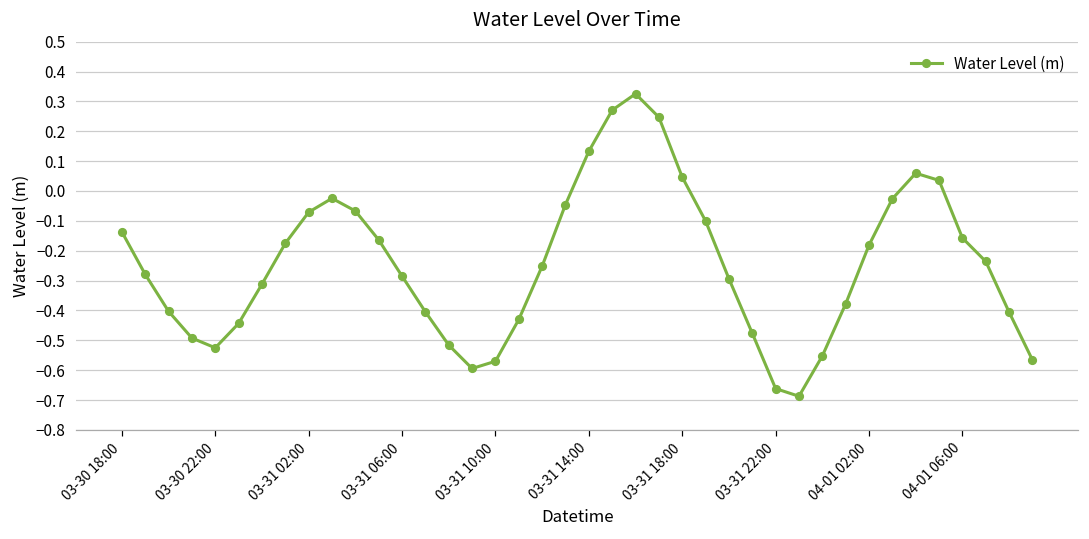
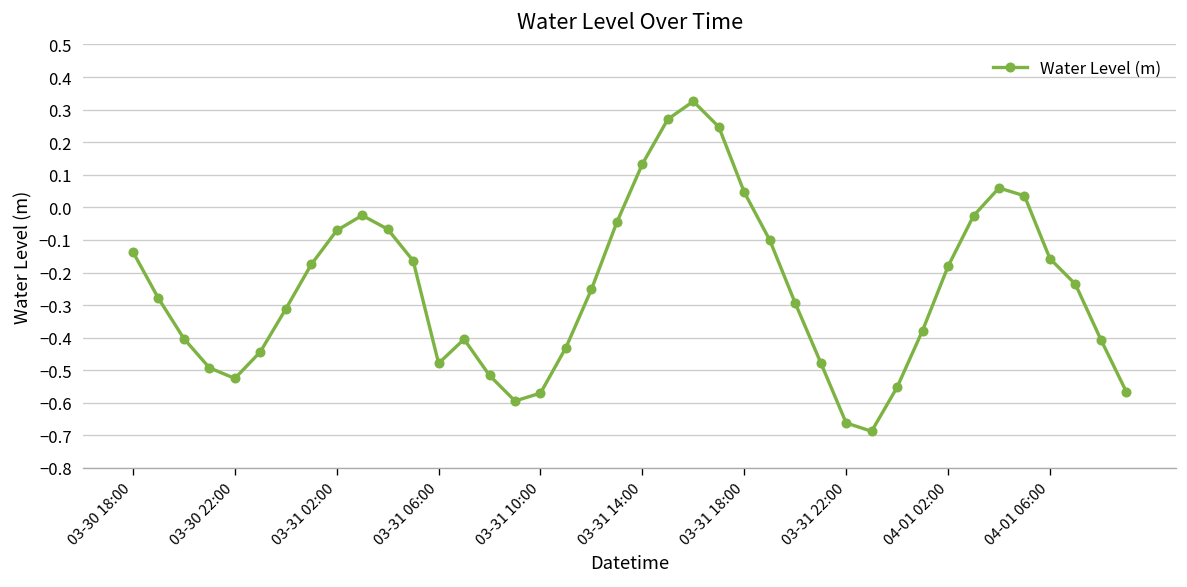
  {
    "03-30 18:00": -0.14,
    "03-30 22:00": -0.53,
    "03-31 02:00": -0.07,
-   "03-31 06:00": -0.29,
+   "03-31 06:00": -0.48,
    "03-31 10:00": -0.57,
    "03-31 14:00": 0.13,
    "03-31 18:00": 0.05,
    "03-31 22:00": -0.66,
    "04-01 02:00": -0.18,
    "04-01 06:00": -0.16
  }
